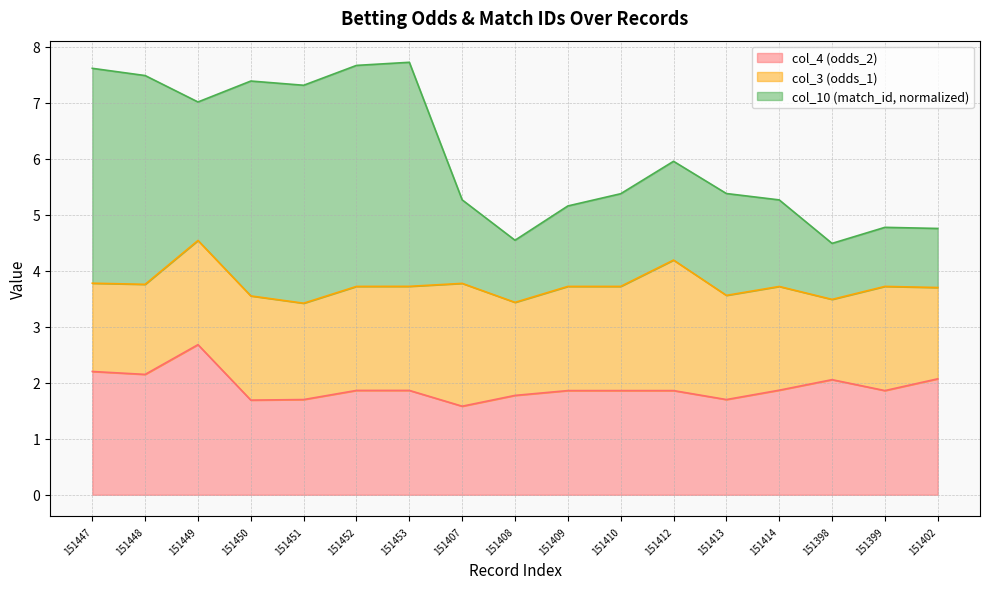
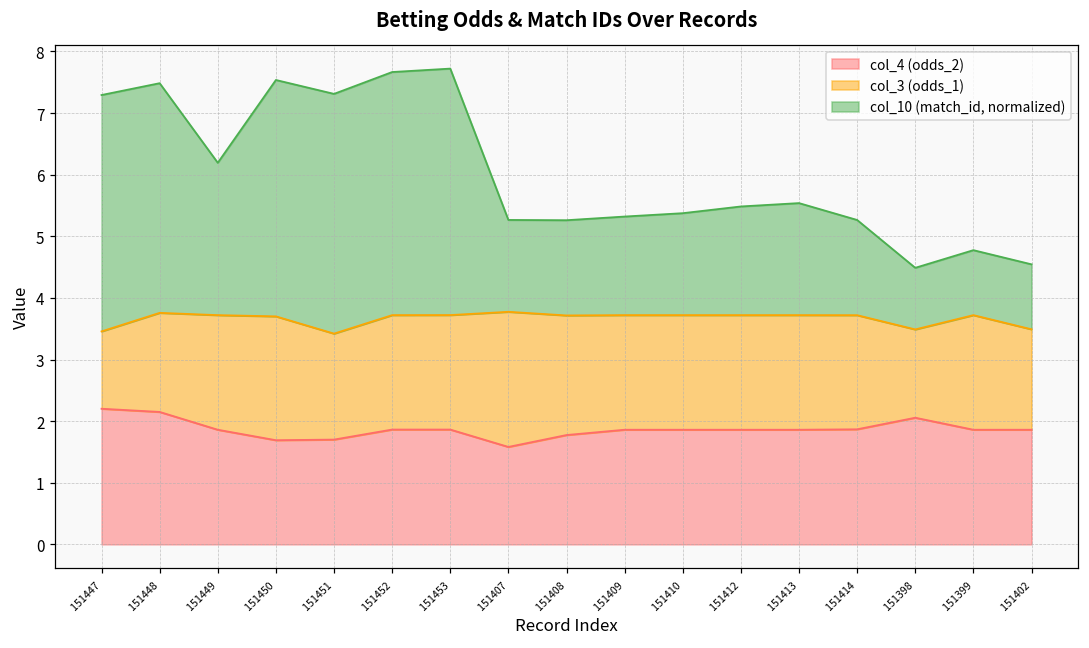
  {
    "col_4 (odds_2)": {
      "151447": 2.2,
      "151448": 2.1,
-     "151449": 2.7,
+     "151449": 1.9,
      "151450": 1.7,
      "151451": 1.7,
      "151452": 1.9,
      "151453": 1.9,
      "151407": 1.6,
      "151408": 1.8,
      "151409": 1.9,
      "151410": 1.9,
      "151412": 1.9,
-     "151413": 1.7,
+     "151413": 1.9,
      "151414": 1.9,
      "151398": 2.1,
      "151399": 1.9,
-     "151402": 2.1
+     "151402": 1.9
    },
    "col_3 (odds_1)": {
-     "151447": 1.6,
+     "151447": 1.3,
      "151448": 1.6,
      "151449": 1.9,
-     "151450": 1.9,
+     "151450": 2.0,
      "151451": 1.7,
      "151452": 1.9,
      "151453": 1.9,
      "151407": 2.2,
-     "151408": 1.7,
+     "151408": 1.9,
      "151409": 1.9,
      "151410": 1.9,
-     "151412": 2.3,
+     "151412": 1.9,
      "151413": 1.9,
      "151414": 1.9,
      "151398": 1.4,
      "151399": 1.9,
      "151402": 1.6
    },
    "col_10 (match_id, normalized)": {
      "151447": 3.8,
      "151448": 3.7,
      "151449": 2.5,
      "151450": 3.8,
      "151451": 3.9,
      "151452": 3.9,
      "151453": 4.0,
      "151407": 1.5,
-     "151408": 1.1,
-     "151409": 1.4,
+     "151408": 1.5,
+     "151409": 1.6,
      "151410": 1.7,
      "151412": 1.8,
      "151413": 1.8,
      "151414": 1.5,
      "151398": 1.0,
      "151399": 1.1,
      "151402": 1.1
    }
  }
